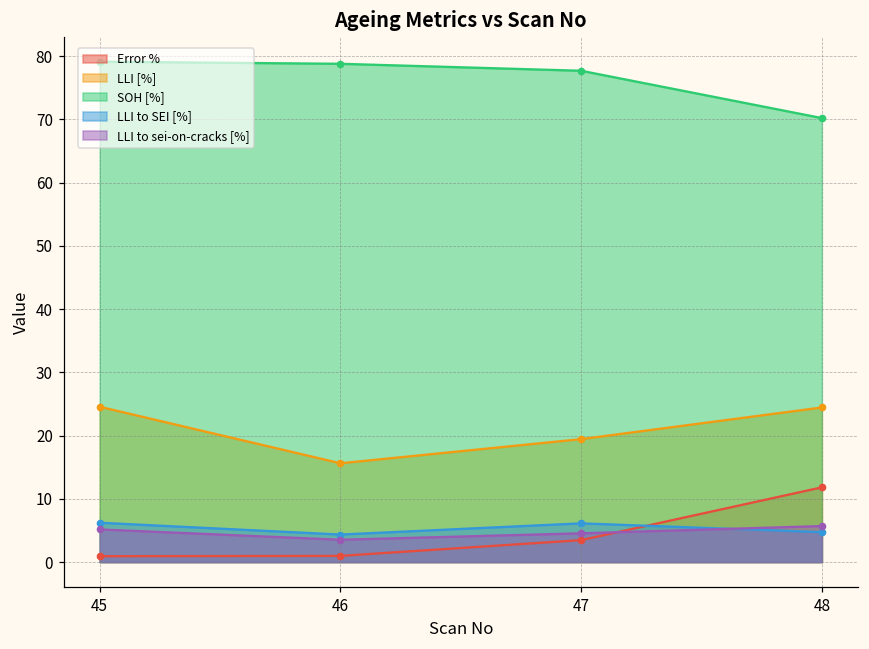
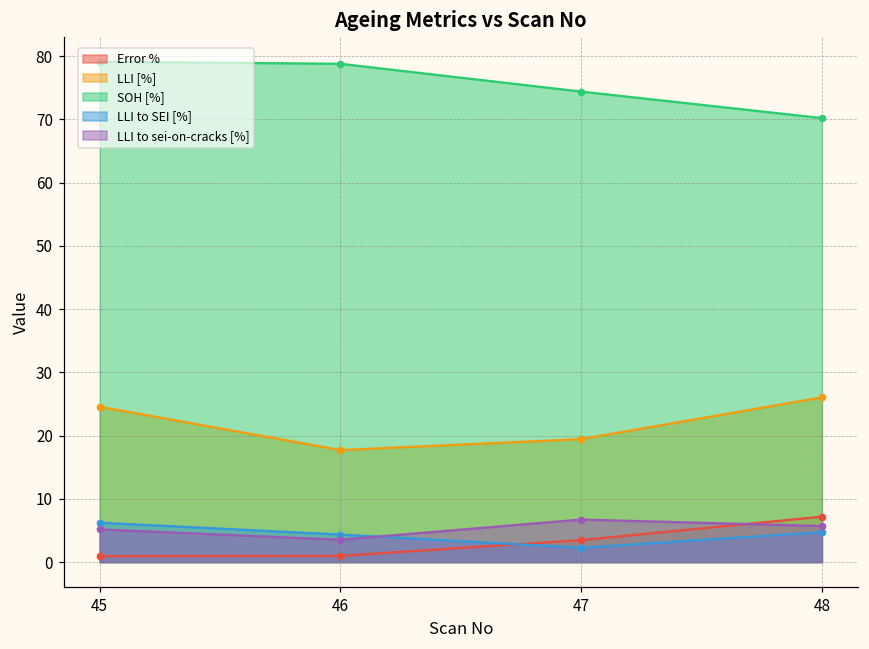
  {
    "Error %": {
      "45": 1,
      "46": 1,
      "47": 3,
-     "48": 12
+     "48": 7
    },
    "LLI [%]": {
      "45": 25,
-     "46": 16,
+     "46": 18,
      "47": 19,
-     "48": 24
+     "48": 26
    },
    "SOH [%]": {
      "46": 79,
-     "47": 78,
+     "47": 74,
      "48": 70
    },
    "LLI to SEI [%]": {
      "45": 6,
      "46": 4,
-     "47": 6,
+     "47": 2,
      "48": 5
    },
    "LLI to sei-on-cracks [%]": {
      "45": 5,
      "46": 4,
-     "47": 5,
+     "47": 7,
      "48": 6
    }
  }
